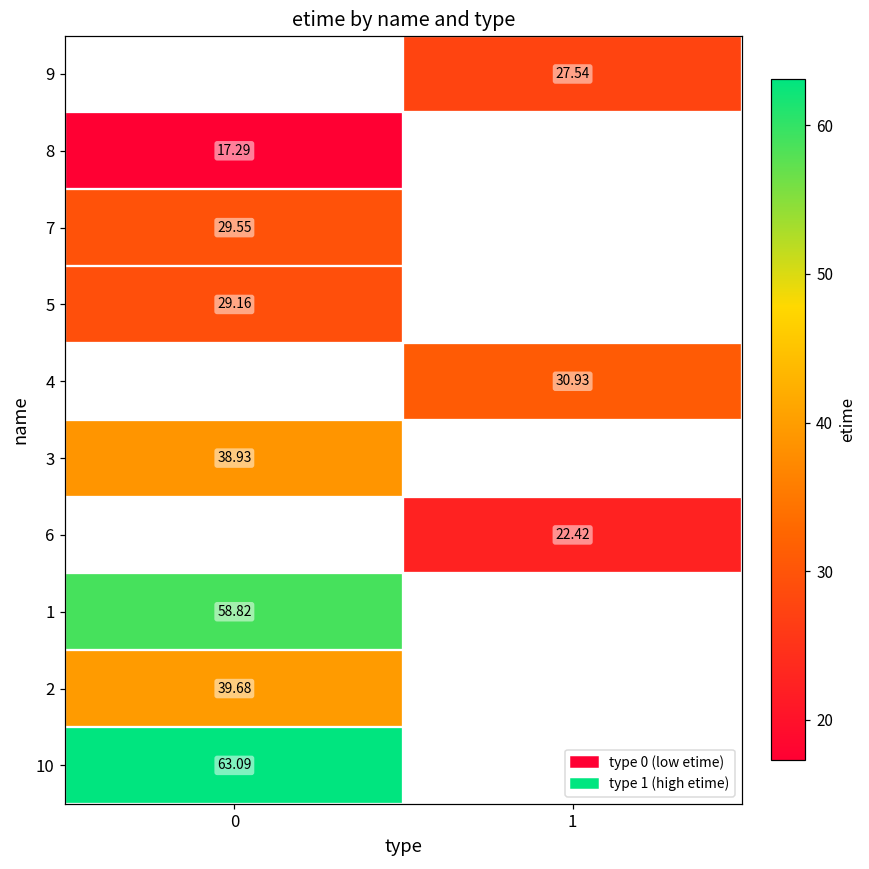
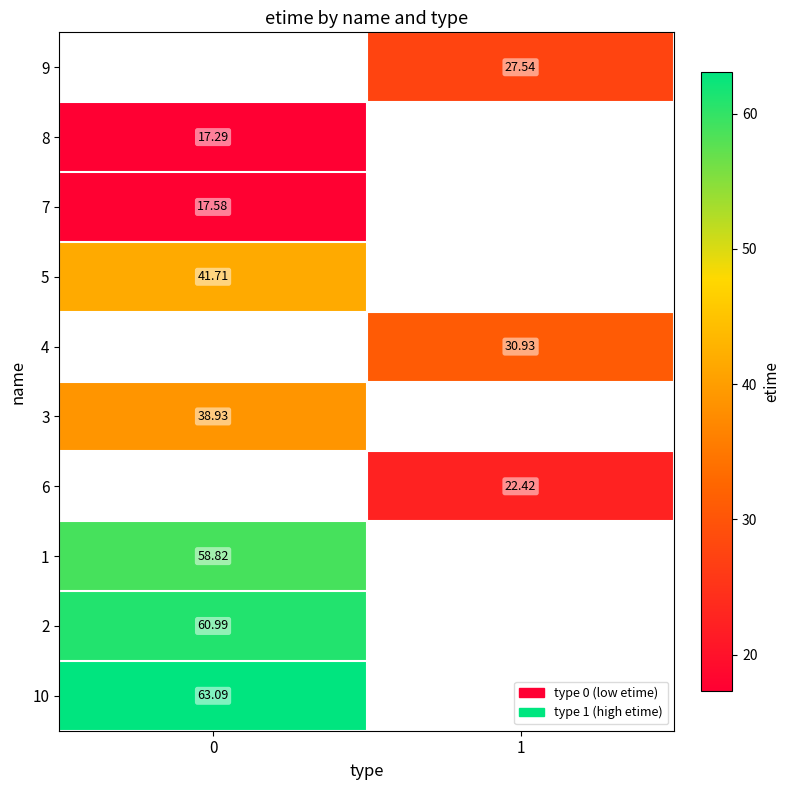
  {
    "7": {
-     "0": 29.55
+     "0": 17.58
    },
    "5": {
-     "0": 29.16
+     "0": 41.71
    },
    "2": {
-     "0": 39.68
+     "0": 60.99
    }
  }
